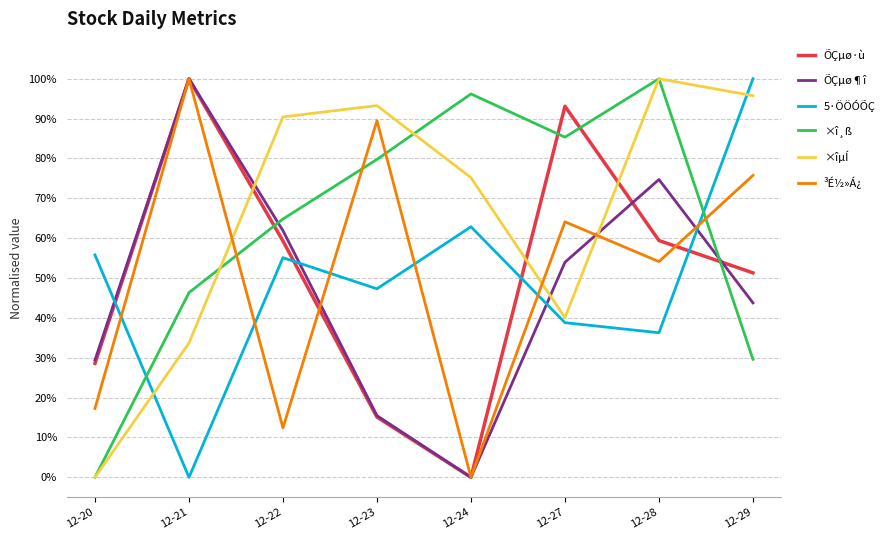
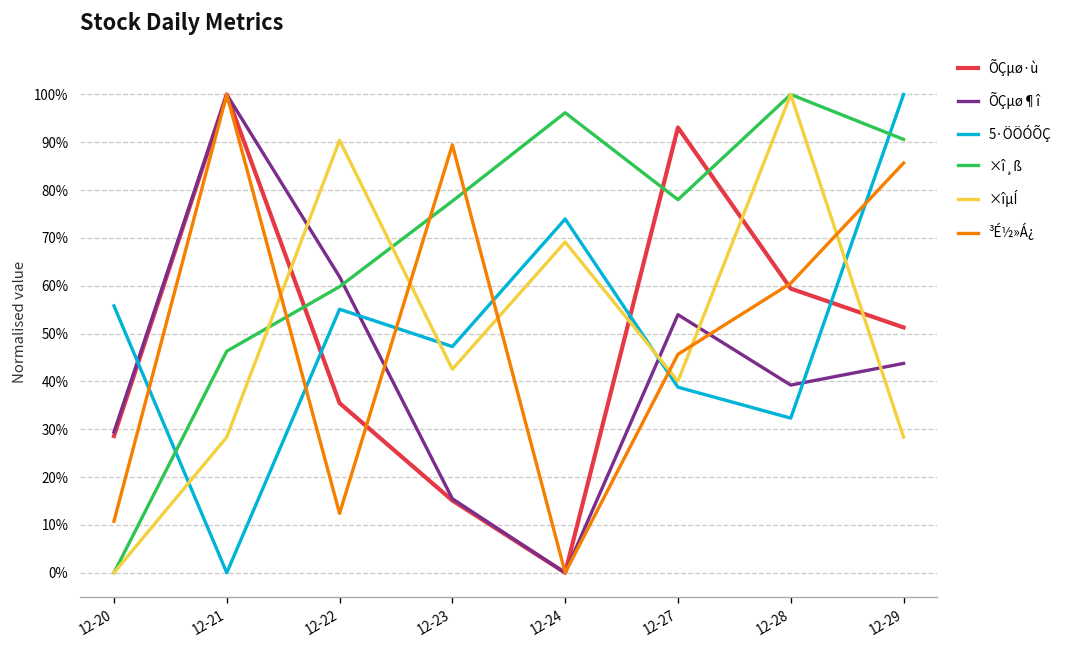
  {
    "ÕÇµø·ù": {
      "12-20": "29%",
-     "12-22": "59%",
+     "12-22": "35%",
      "12-27": "93%",
      "12-28": "59%",
      "12-29": "51%"
    },
    "ÕÇµø¶î": {
      "12-20": "29%",
      "12-22": "62%",
      "12-27": "54%",
-     "12-28": "75%",
+     "12-28": "39%",
      "12-29": "44%"
    },
    "5·ÖÖÓÕÇ": {
      "12-20": "56%",
      "12-21": "0%",
      "12-22": "55%",
      "12-23": "47%",
-     "12-24": "63%",
+     "12-24": "74%",
      "12-27": "39%",
-     "12-28": "36%",
+     "12-28": "32%",
      "12-29": "100%"
    },
    "×î¸ß": {
      "12-21": "46%",
-     "12-22": "65%",
-     "12-23": "80%",
+     "12-22": "60%",
+     "12-23": "78%",
      "12-24": "96%",
-     "12-27": "85%",
-     "12-29": "30%"
+     "12-27": "78%",
+     "12-29": "91%"
    },
    "×îµÍ": {
-     "12-21": "34%",
+     "12-21": "28%",
      "12-22": "90%",
-     "12-23": "93%",
-     "12-24": "75%",
+     "12-23": "43%",
+     "12-24": "69%",
      "12-27": "40%",
-     "12-29": "96%"
+     "12-29": "28%"
    },
    "³É½»Á¿": {
-     "12-20": "17%",
+     "12-20": "11%",
      "12-22": "12%",
      "12-23": "89%",
-     "12-27": "64%",
-     "12-28": "54%",
-     "12-29": "76%"
+     "12-27": "46%",
+     "12-28": "61%",
+     "12-29": "86%"
    }
  }
